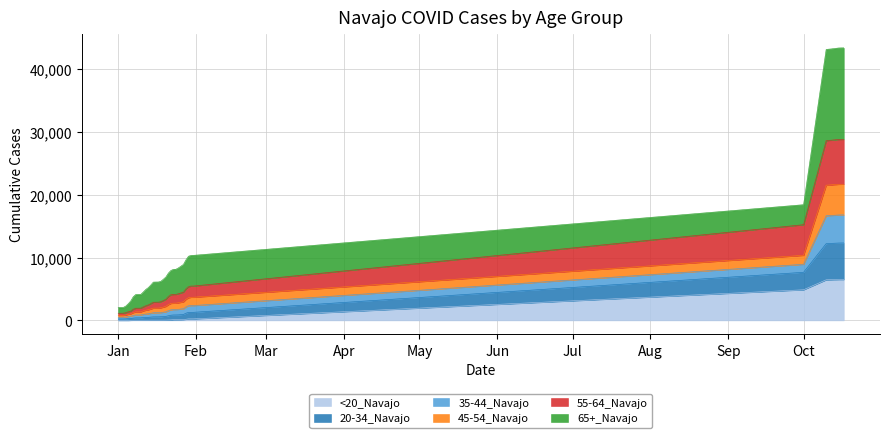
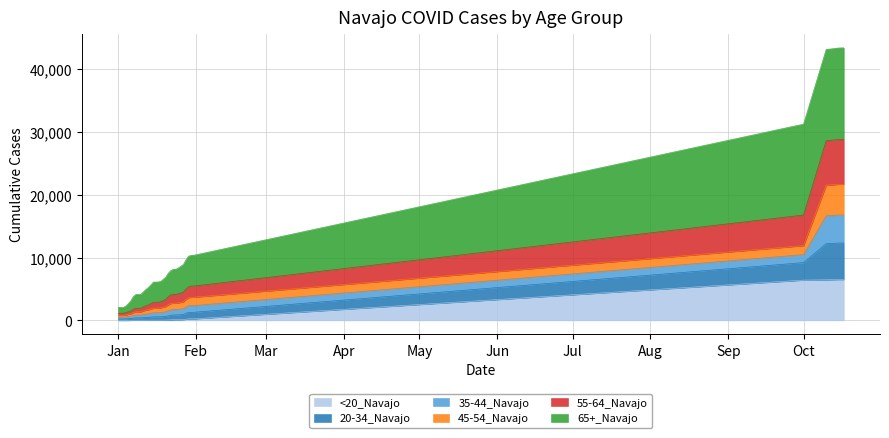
  {
    "<20_Navajo": {
-     "Oct": "5,000"
+     "Oct": "6,000"
    },
    "20-34_Navajo": {
      "Oct": "3,000"
    },
    "35-44_Navajo": {
      "Oct": "1,000"
    },
    "45-54_Navajo": {
      "Oct": "1,000"
    },
    "55-64_Navajo": {
      "Oct": "5,000"
    },
    "65+_Navajo": {
      "Jan": "1,000",
-     "Oct": "3,000"
+     "Oct": "14,000"
    }
  }
